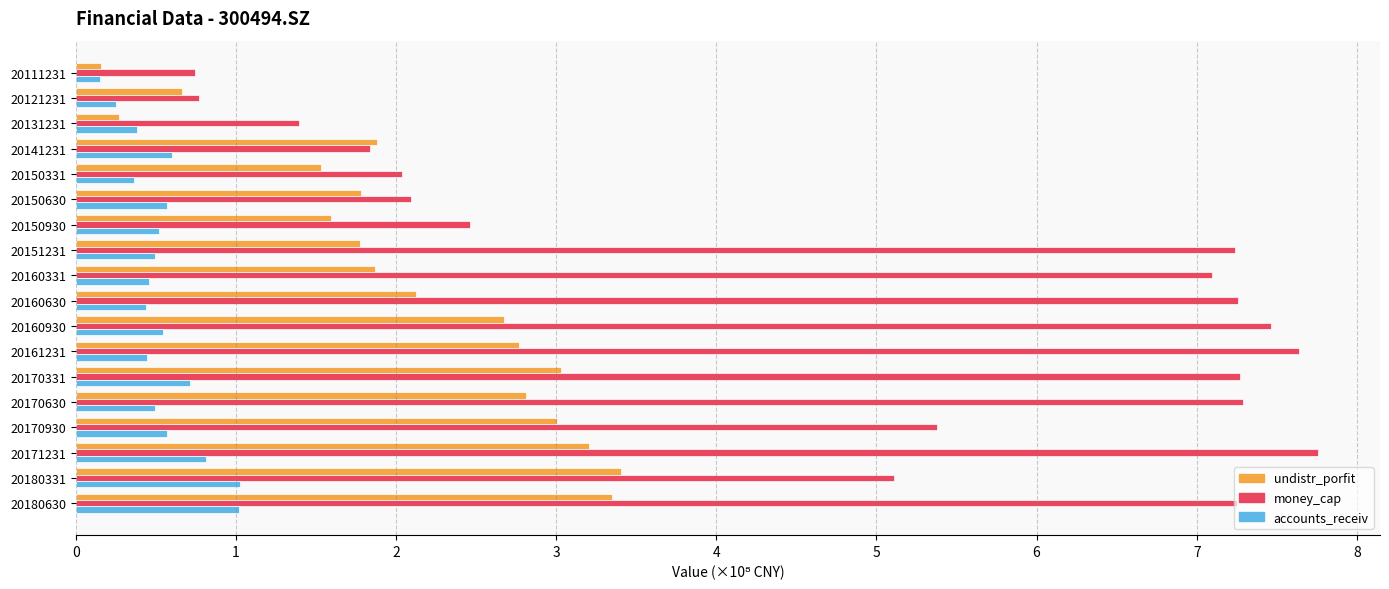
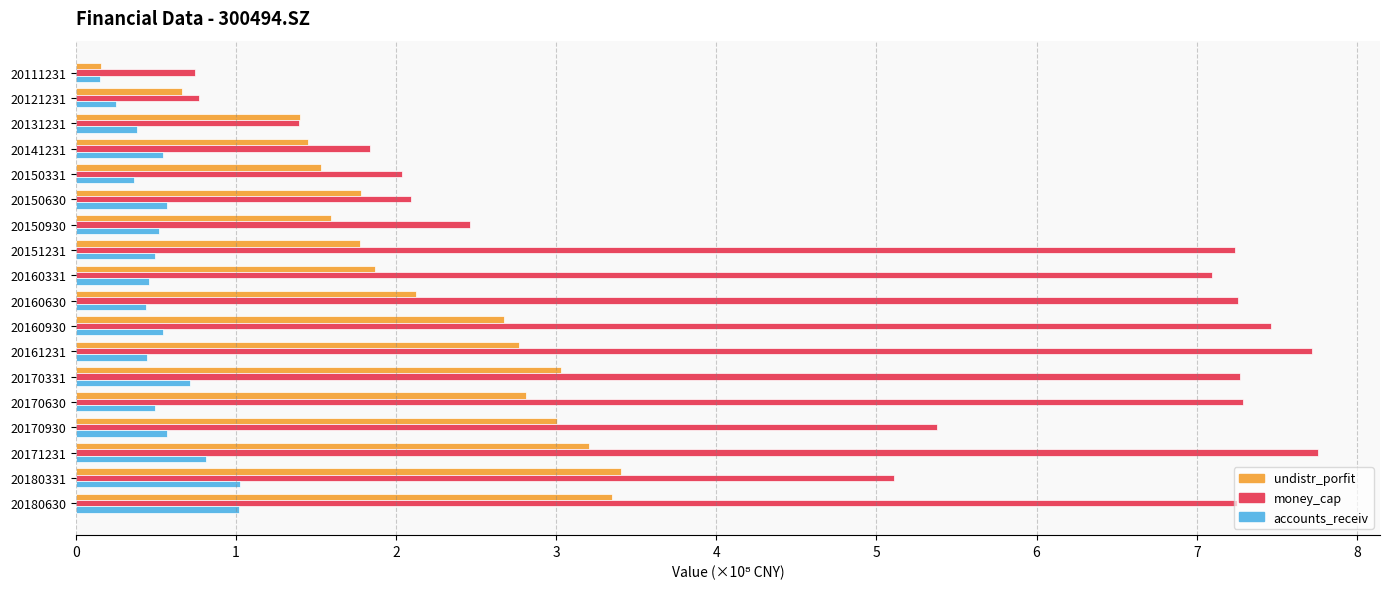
  {
    "undistr_porfit": {
      "20111231": 0.16,
      "20121231": 0.66,
-     "20131231": 0.27,
-     "20141231": 1.88,
+     "20131231": 1.40,
+     "20141231": 1.45,
      "20150331": 1.53,
      "20150630": 1.78,
      "20150930": 1.59,
      "20151231": 1.78,
      "20160331": 1.87,
      "20160630": 2.13,
      "20160930": 2.67,
      "20161231": 2.77,
      "20170331": 3.03,
      "20170630": 2.81,
      "20170930": 3.00,
      "20171231": 3.21,
      "20180331": 3.41,
      "20180630": 3.35
    },
    "money_cap": {
      "20111231": 0.74,
      "20121231": 0.77,
      "20131231": 1.40,
      "20141231": 1.84,
      "20150331": 2.04,
      "20150630": 2.09,
      "20150930": 2.46,
      "20151231": 7.24,
      "20160331": 7.09,
      "20160630": 7.26,
      "20160930": 7.47,
-     "20161231": 7.64,
+     "20161231": 7.72,
      "20170331": 7.27,
      "20170630": 7.29,
      "20170930": 5.38,
      "20171231": 7.76,
      "20180331": 5.11
    },
    "accounts_receiv": {
      "20111231": 0.15,
      "20121231": 0.25,
      "20131231": 0.38,
-     "20141231": 0.60,
+     "20141231": 0.55,
      "20150331": 0.36,
      "20150630": 0.57,
      "20150930": 0.52,
      "20151231": 0.49,
      "20160331": 0.46,
      "20160630": 0.44,
      "20160930": 0.55,
      "20161231": 0.45,
      "20170331": 0.71,
      "20170630": 0.50,
      "20170930": 0.57,
      "20171231": 0.81,
      "20180331": 1.02,
      "20180630": 1.02
    }
  }
